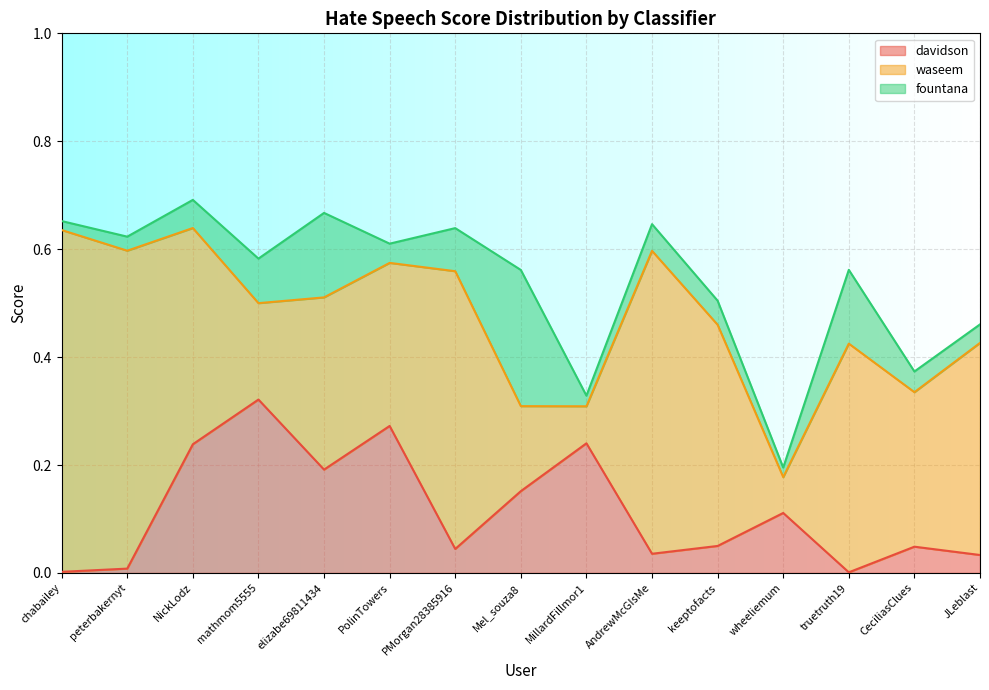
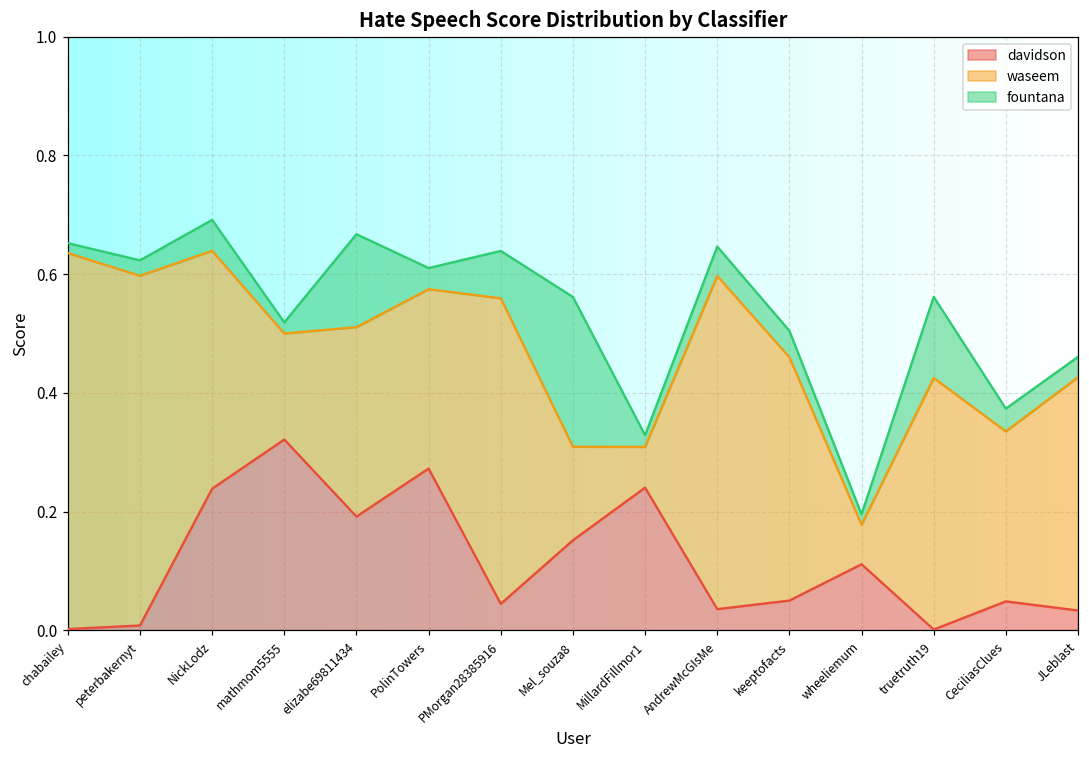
  {
    "davidson": {
      "chabailey": 0.00,
      "peterbakernyt": 0.01,
      "NickLodz": 0.24,
      "mathmom5555": 0.32,
      "elizabe69811434": 0.19,
      "PolinTowers": 0.27,
      "PMorgan28385916": 0.04,
      "Mel_souza8": 0.15,
      "MillardFillmor1": 0.24,
      "AndrewMcGIsMe": 0.04,
      "keeptofacts": 0.05,
      "wheeliemum": 0.11,
      "truetruth19": 0.00,
      "CeciliasClues": 0.05,
      "JLeblast": 0.03
    },
    "waseem": {
      "chabailey": 0.63,
      "peterbakernyt": 0.59,
      "NickLodz": 0.40,
      "mathmom5555": 0.18,
      "elizabe69811434": 0.32,
      "PolinTowers": 0.30,
      "PMorgan28385916": 0.51,
      "Mel_souza8": 0.16,
      "MillardFillmor1": 0.07,
      "AndrewMcGIsMe": 0.56,
      "keeptofacts": 0.41,
      "wheeliemum": 0.07,
      "truetruth19": 0.42,
      "CeciliasClues": 0.29,
      "JLeblast": 0.39
    },
    "fountana": {
      "chabailey": 0.02,
      "peterbakernyt": 0.03,
      "NickLodz": 0.05,
-     "mathmom5555": 0.08,
+     "mathmom5555": 0.02,
      "elizabe69811434": 0.16,
      "PolinTowers": 0.04,
      "PMorgan28385916": 0.08,
      "Mel_souza8": 0.25,
      "MillardFillmor1": 0.02,
      "AndrewMcGIsMe": 0.05,
      "keeptofacts": 0.04,
      "wheeliemum": 0.02,
      "truetruth19": 0.14,
      "CeciliasClues": 0.04,
      "JLeblast": 0.03
    }
  }
